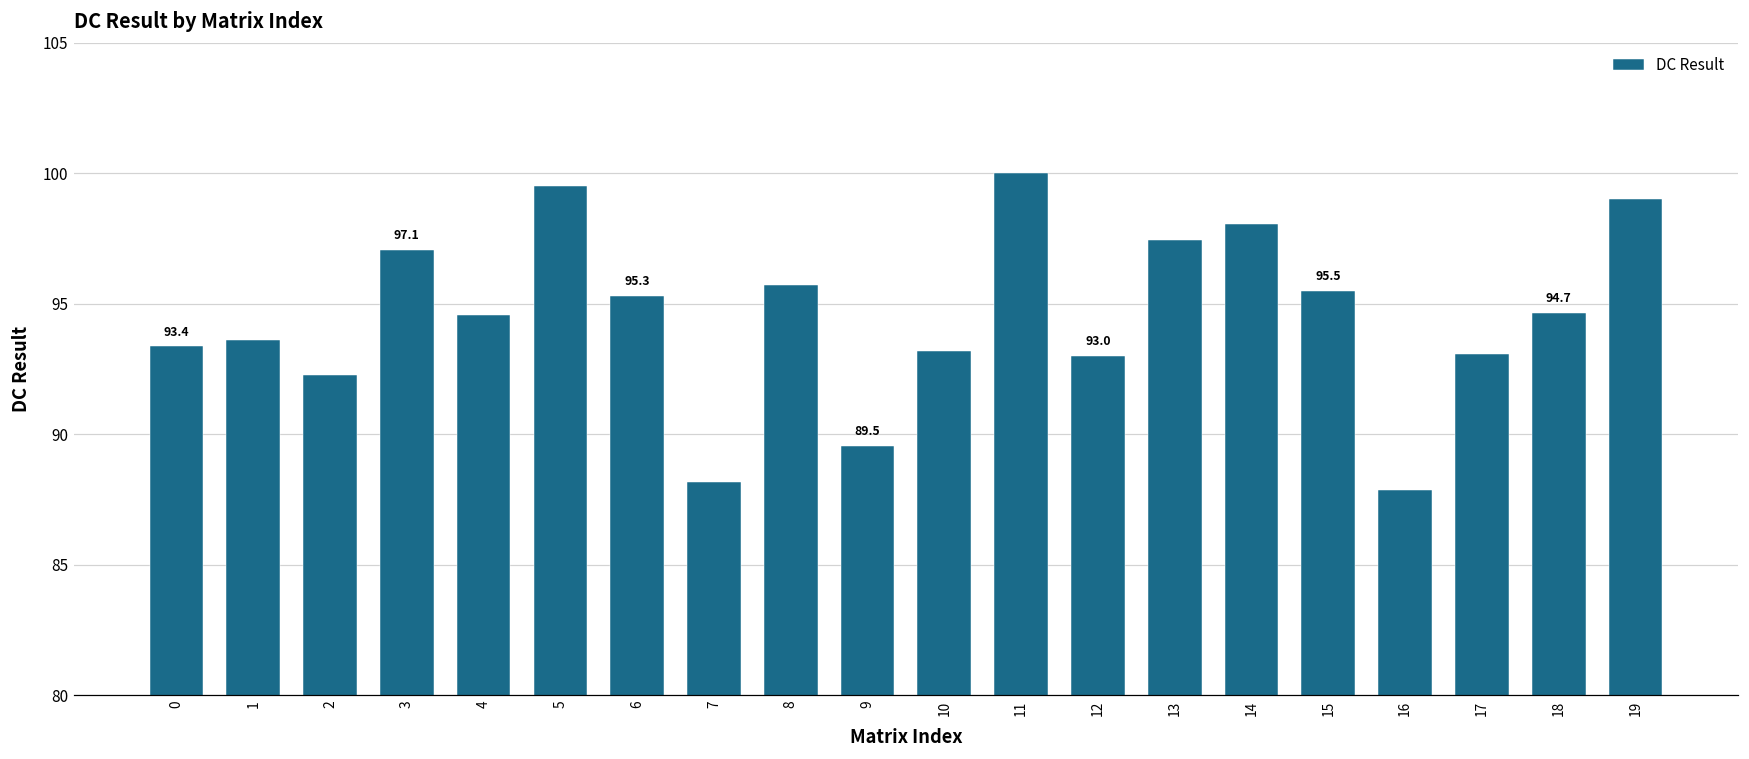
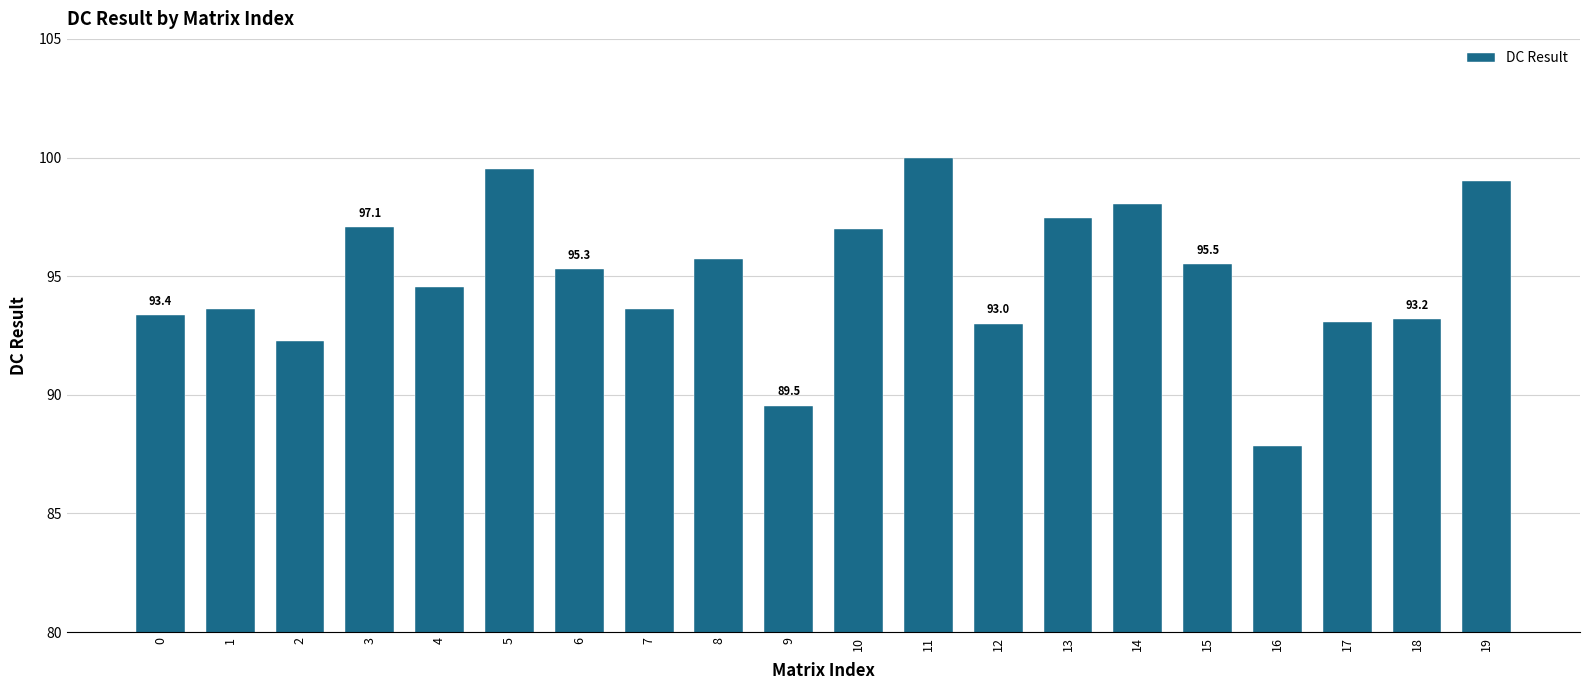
  {
    "0": 93.4,
    "3": 97.1,
    "6": 95.3,
-   "7": 88.2,
+   "7": 93.6,
    "9": 89.5,
-   "10": 93.2,
+   "10": 97.0,
    "12": 93.0,
    "15": 95.5,
-   "18": 94.7
+   "18": 93.2
  }
